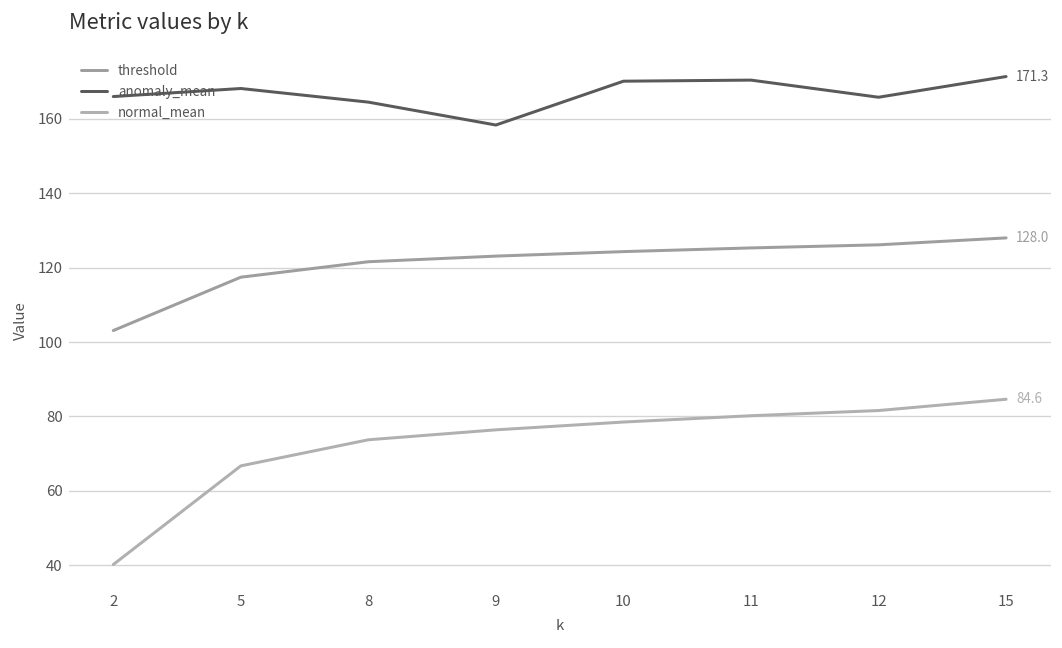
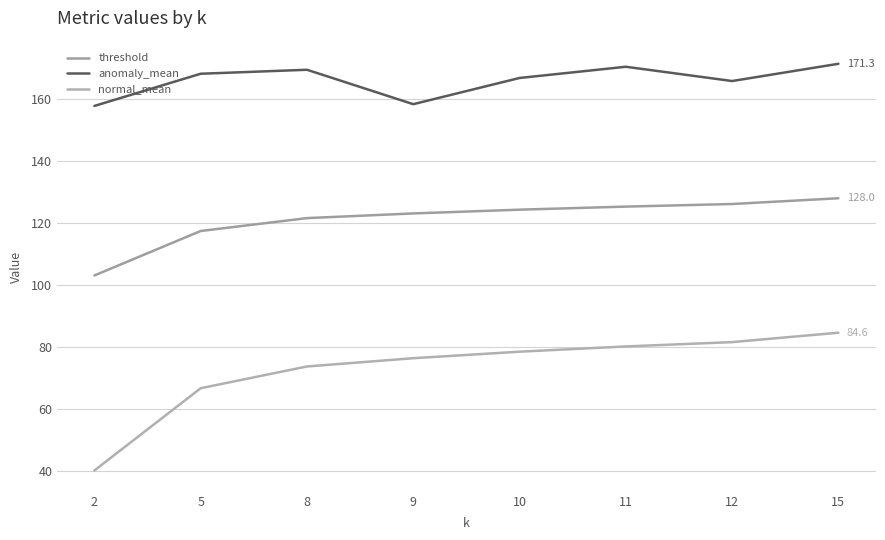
  {
    "anomaly_mean": {
-     "2": 166,
+     "2": 158,
      "5": 168,
-     "8": 164,
+     "8": 169,
      "9": 158,
-     "10": 170,
+     "10": 167,
      "11": 170,
      "12": 166
    }
  }
